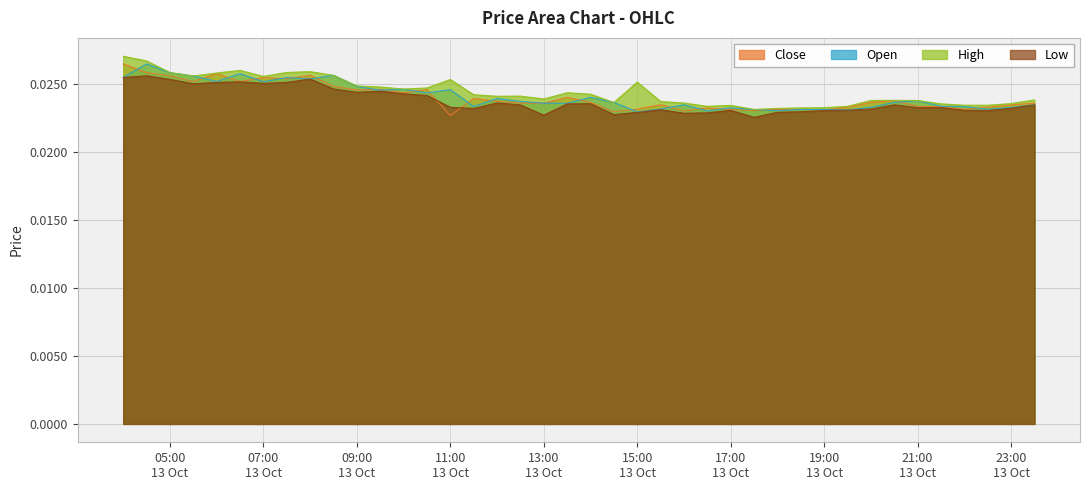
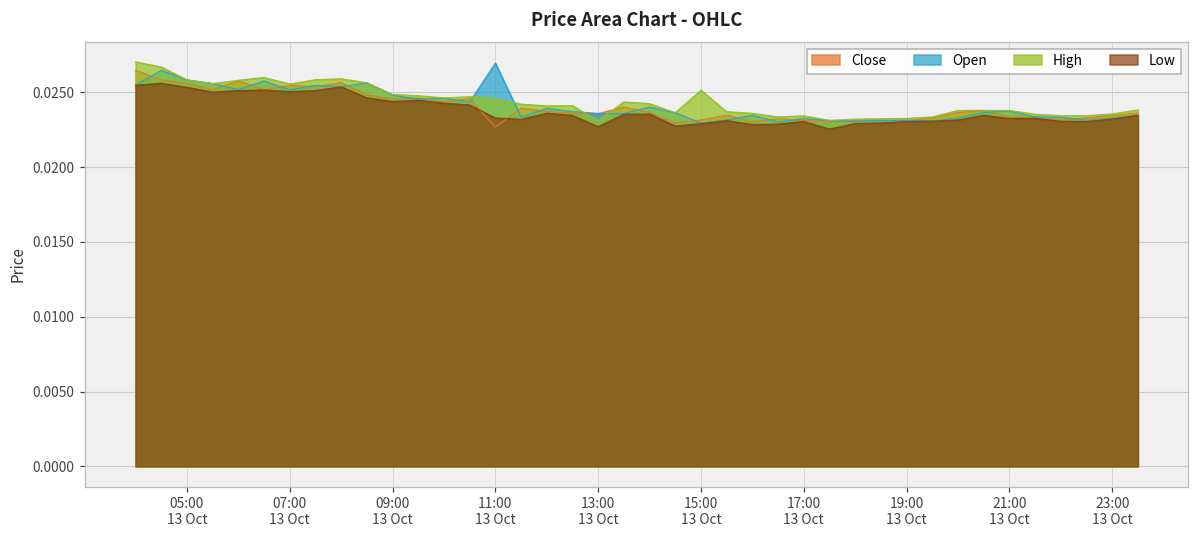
  {
    "Close": {
      "05:00 13 Oct": 0.0256,
      "11:00 13 Oct": 0.0227,
      "15:00 13 Oct": 0.0232
    },
    "Open": {
-     "11:00 13 Oct": 0.0246
+     "11:00 13 Oct": 0.0270
    },
    "High": {
-     "11:00 13 Oct": 0.0253,
-     "13:00 13 Oct": 0.0239,
+     "11:00 13 Oct": 0.0246,
+     "13:00 13 Oct": 0.0231,
      "15:00 13 Oct": 0.0251
    },
    "Low": {
      "05:00 13 Oct": 0.0253,
      "11:00 13 Oct": 0.0233,
      "13:00 13 Oct": 0.0227
    }
  }
